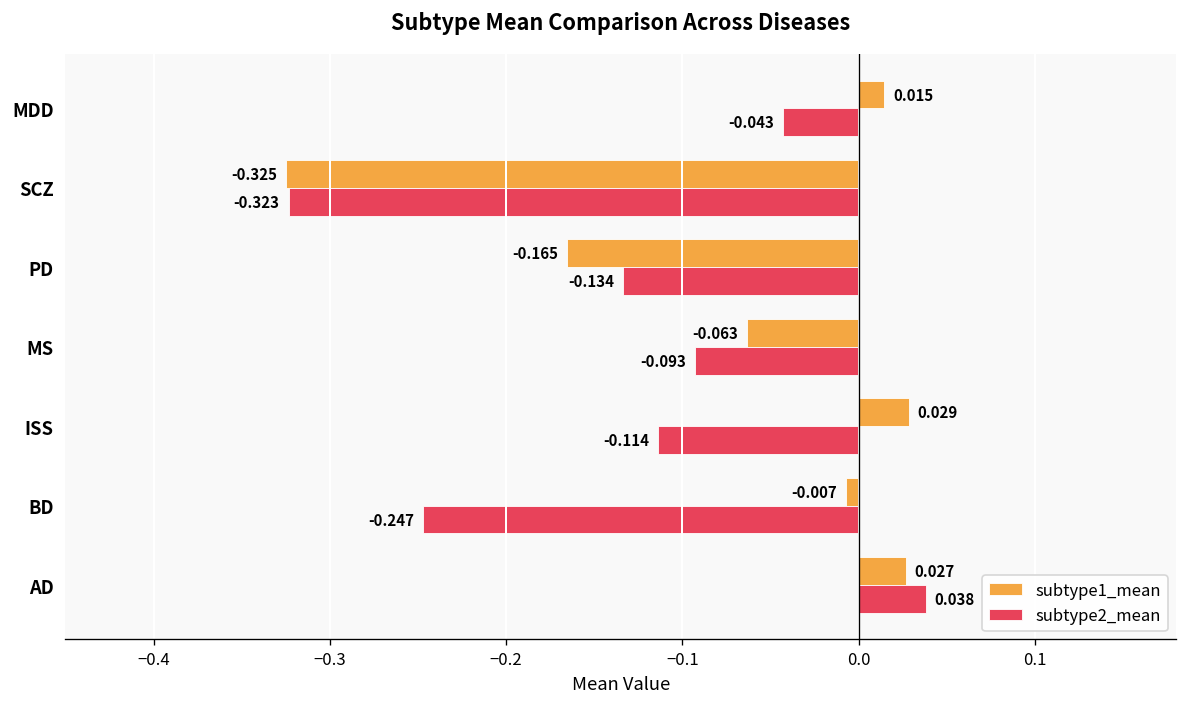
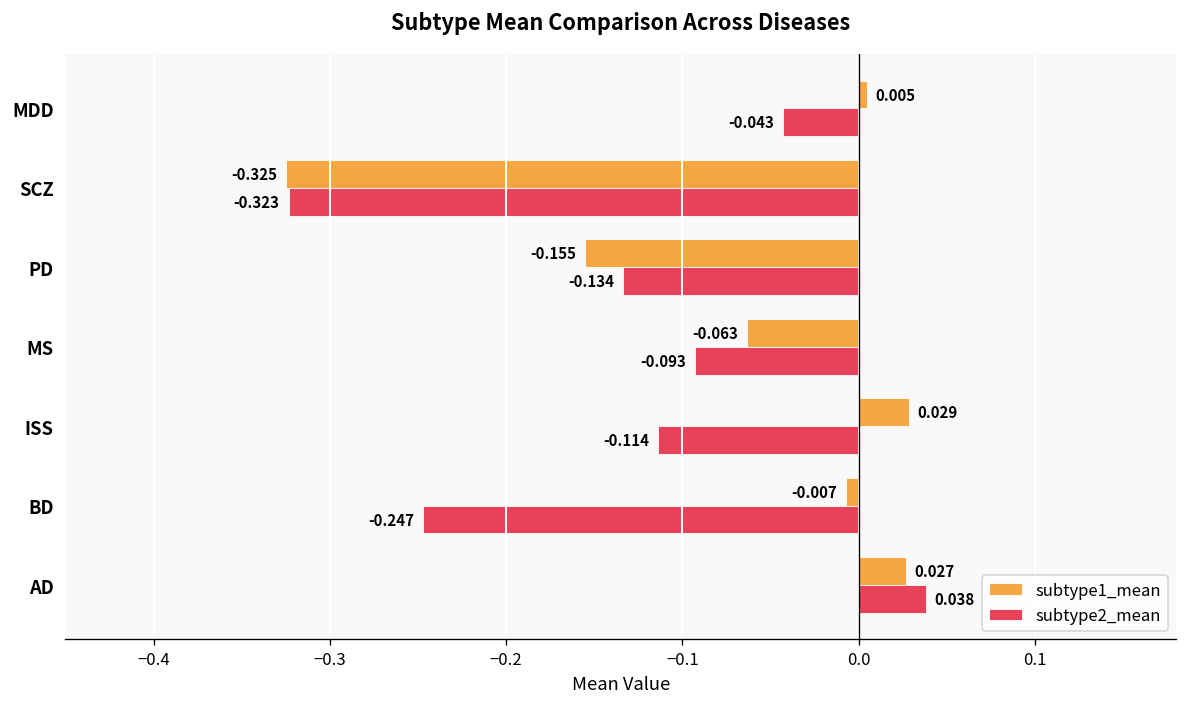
  {
    "subtype1_mean": {
-     "MDD": 0.015,
+     "MDD": 0.005,
      "SCZ": -0.325,
-     "PD": -0.165,
+     "PD": -0.155,
      "MS": -0.063,
      "ISS": 0.029,
      "BD": -0.007,
      "AD": 0.027
    },
    "subtype2_mean": {
      "MDD": -0.043,
      "SCZ": -0.323,
      "PD": -0.134,
      "MS": -0.093,
      "ISS": -0.114,
      "BD": -0.247,
      "AD": 0.038
    }
  }
